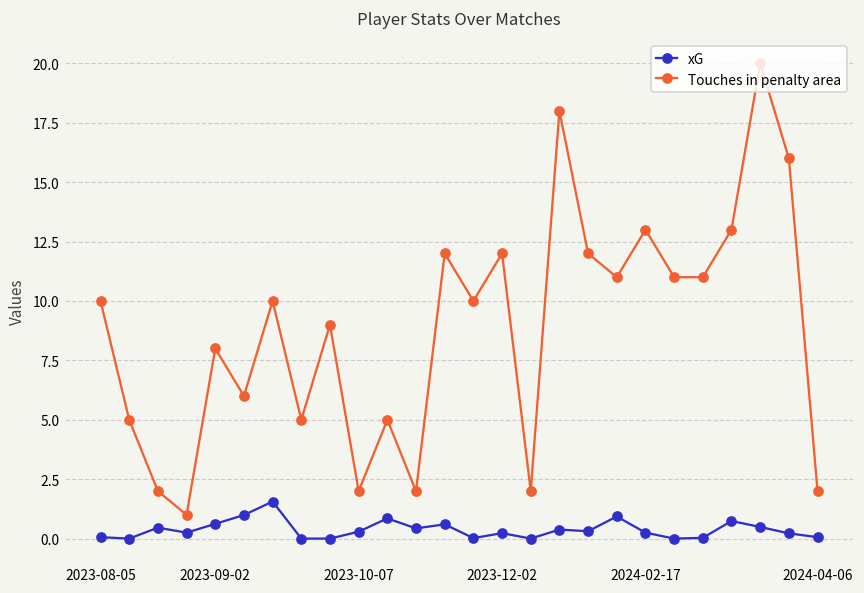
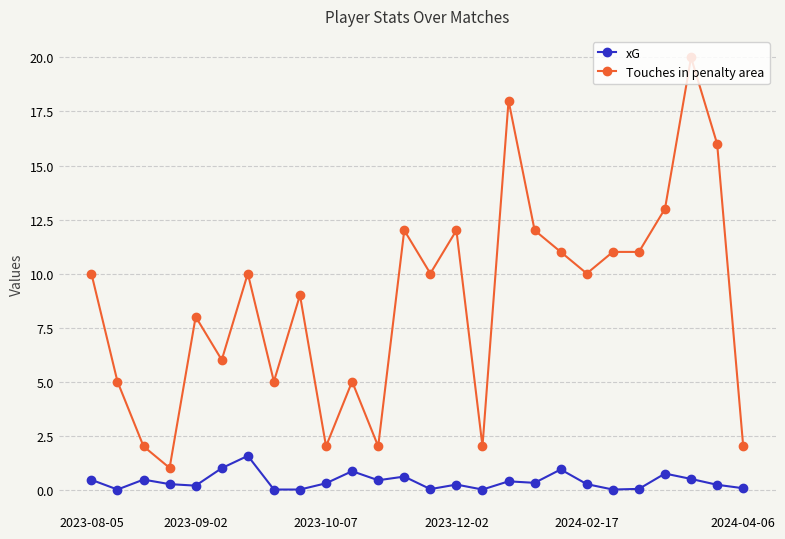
  {
    "xG": {
-     "2023-08-05": 0.1,
-     "2023-09-02": 0.6,
+     "2023-08-05": 0.5,
+     "2023-09-02": 0.2,
      "2023-10-07": 0.3,
      "2023-12-02": 0.2,
      "2024-02-17": 0.3,
      "2024-04-06": 0.1
    },
    "Touches in penalty area": {
      "2023-08-05": 10,
      "2023-09-02": 8,
      "2023-10-07": 2,
      "2023-12-02": 12,
-     "2024-02-17": 13,
+     "2024-02-17": 10,
      "2024-04-06": 2
    }
  }
